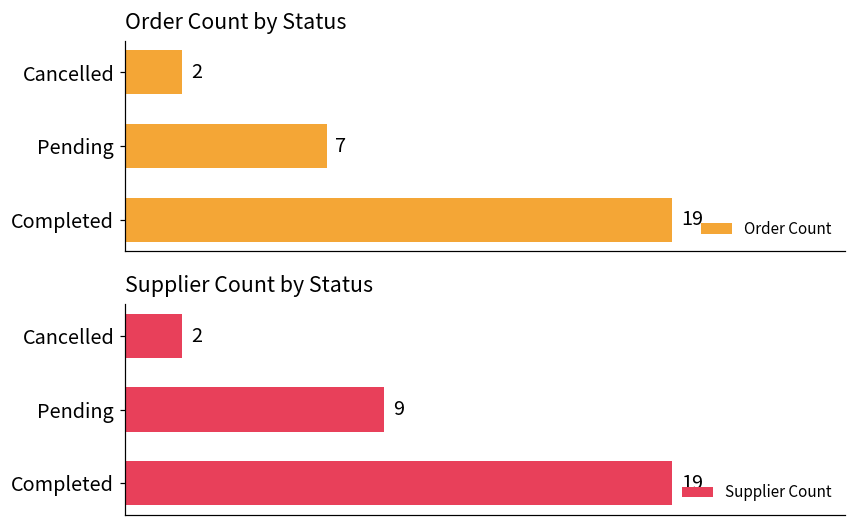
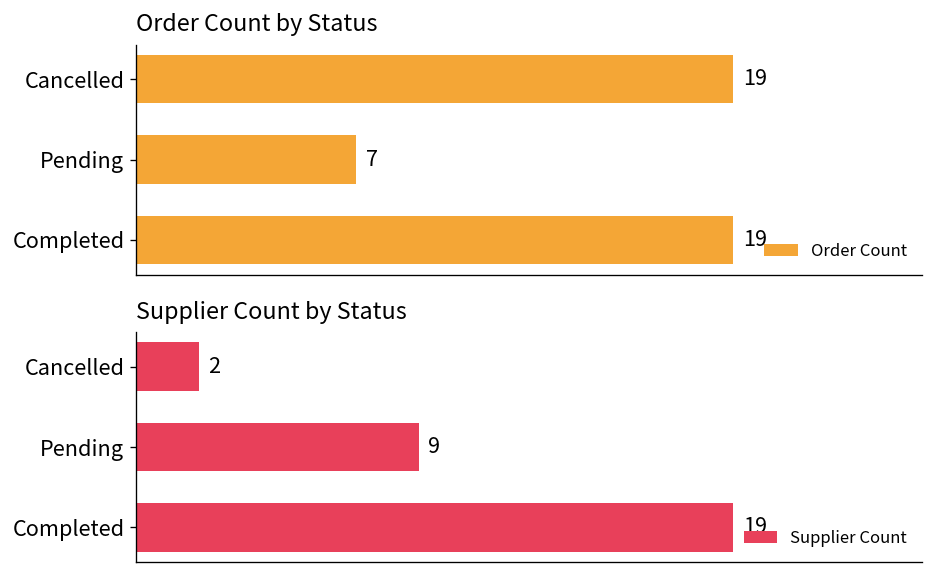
  {
    "Order Count by Status": {
-     "Cancelled": 2,
+     "Cancelled": 19,
      "Pending": 7,
      "Completed": 19
    },
    "Supplier Count by Status": {
      "Cancelled": 2,
      "Pending": 9,
      "Completed": 19
    }
  }
